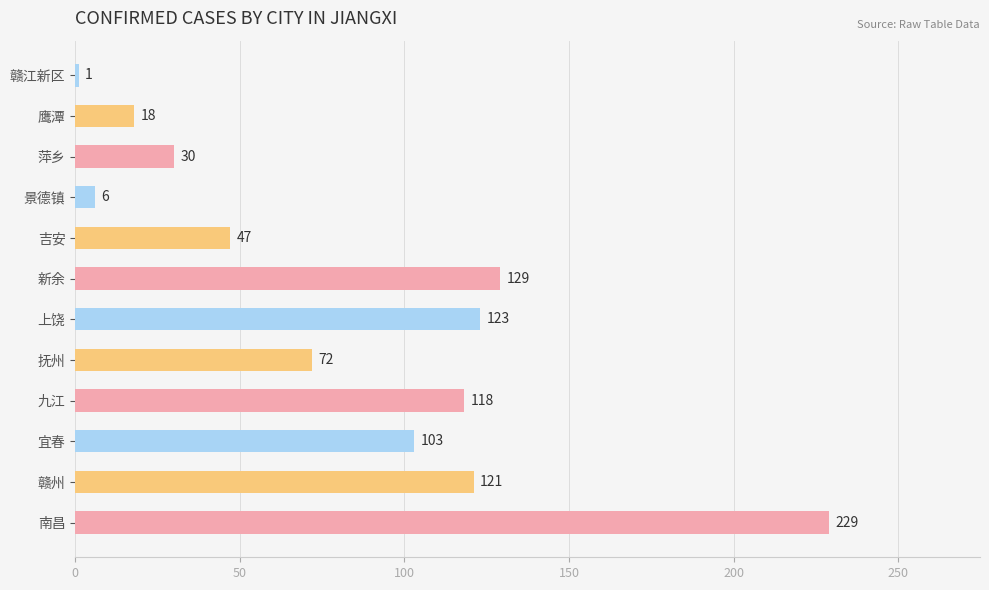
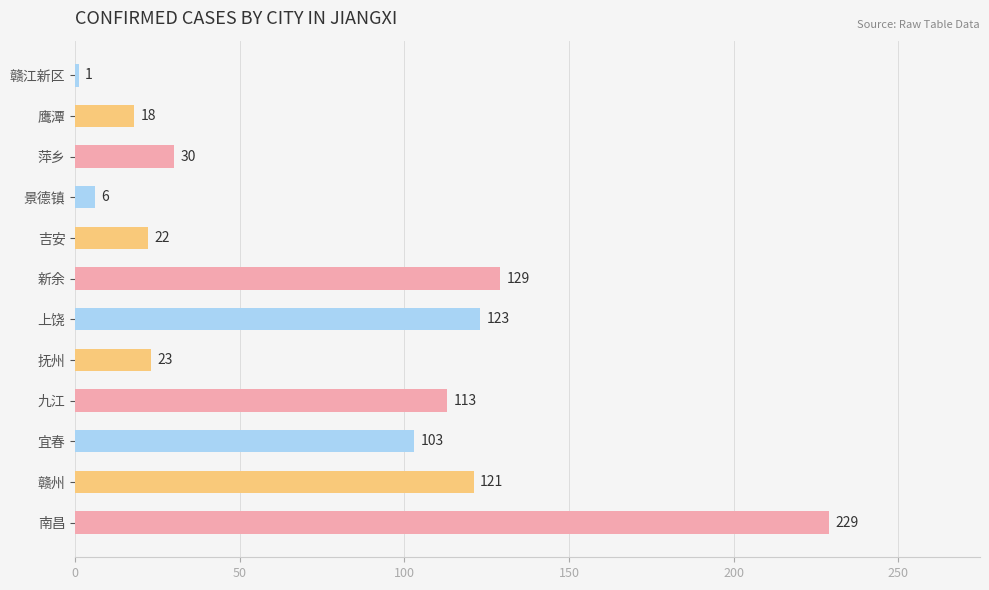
  {
    "赣江新区": 1,
    "鹰潭": 18,
    "萍乡": 30,
    "景德镇": 6,
-   "吉安": 47,
+   "吉安": 22,
    "新余": 129,
    "上饶": 123,
-   "抚州": 72,
-   "九江": 118,
+   "抚州": 23,
+   "九江": 113,
    "宜春": 103,
    "赣州": 121,
    "南昌": 229
  }
